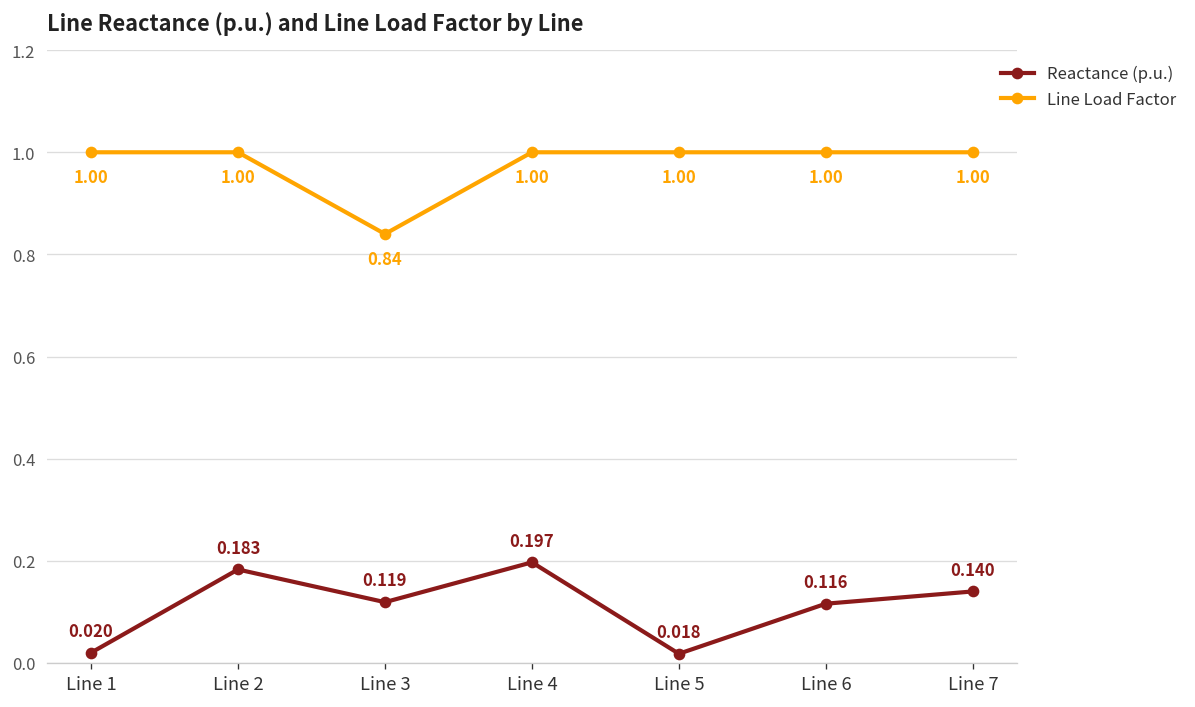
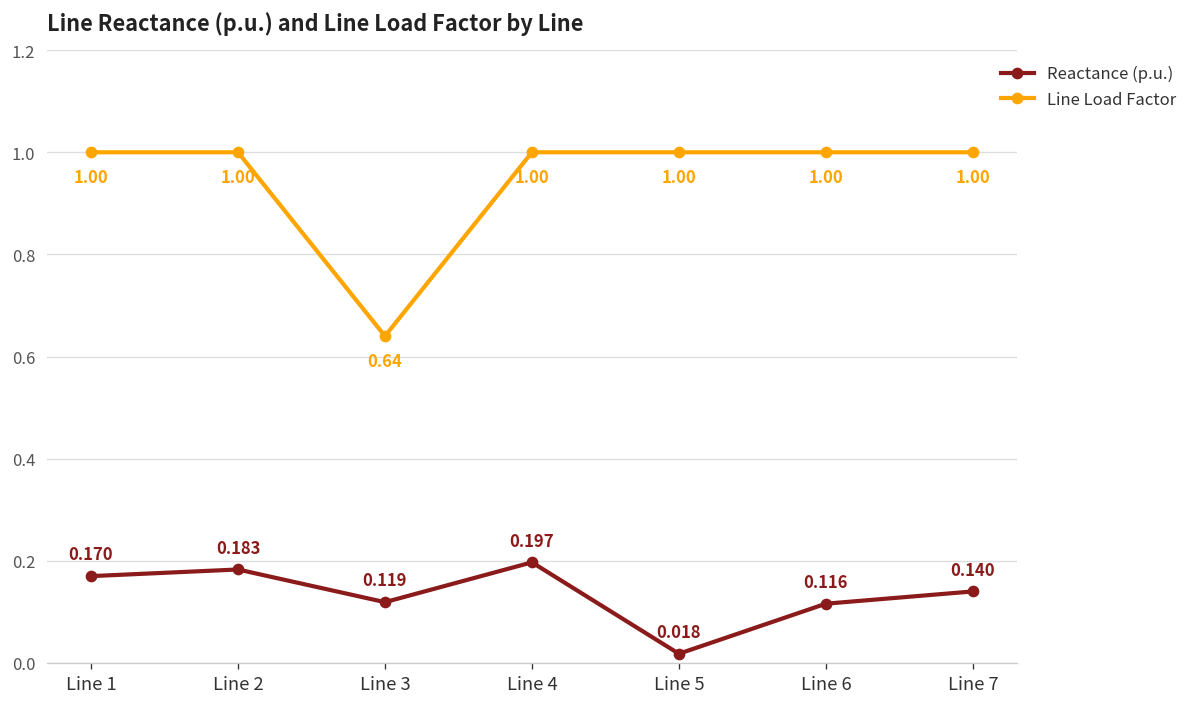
  {
    "Reactance (p.u.)": {
-     "Line 1": 0.020,
+     "Line 1": 0.170,
      "Line 2": 0.183,
      "Line 3": 0.119,
      "Line 4": 0.197,
      "Line 5": 0.018,
      "Line 6": 0.116,
      "Line 7": 0.140
    },
    "Line Load Factor": {
      "Line 1": 1.00,
      "Line 2": 1.00,
-     "Line 3": 0.84,
+     "Line 3": 0.64,
      "Line 4": 1.00,
      "Line 5": 1.00,
      "Line 6": 1.00,
      "Line 7": 1.00
    }
  }
